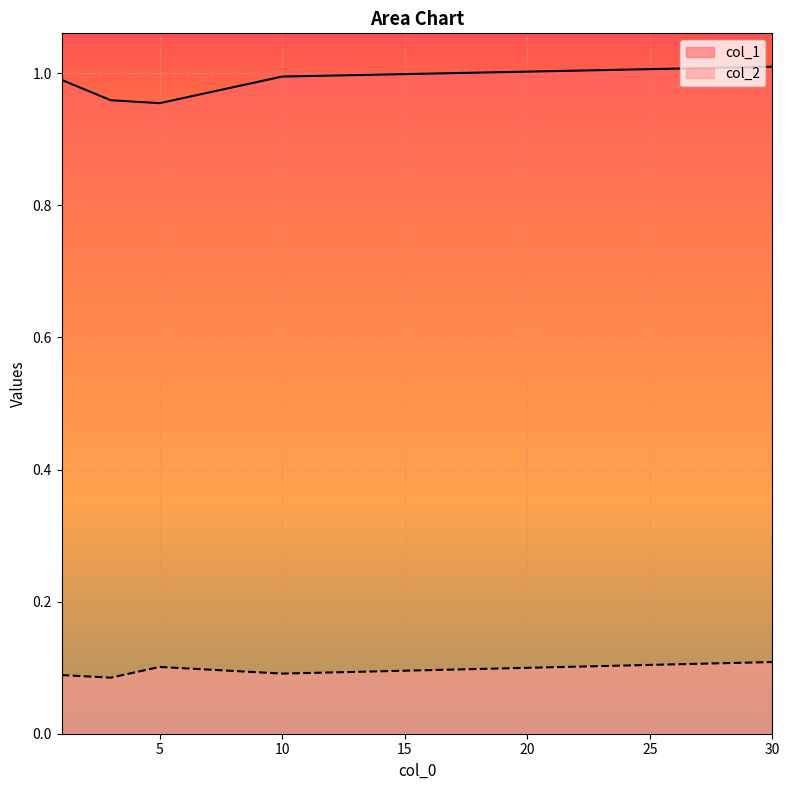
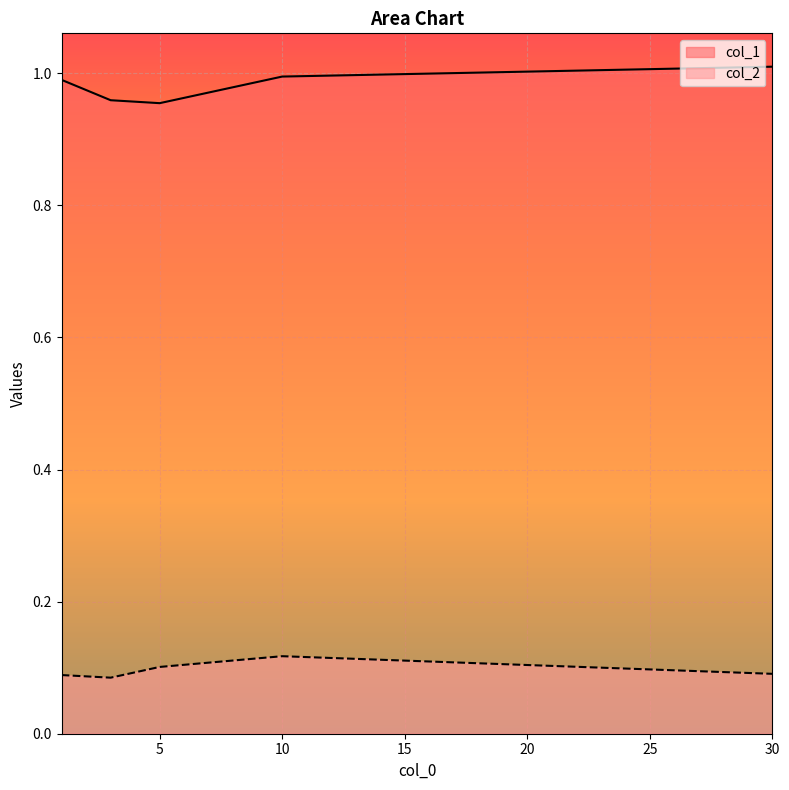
  {
    "col_1": {
      "5": 0.95,
      "10": 0.99,
      "30": 1.01
    },
    "col_2": {
      "5": 0.10,
-     "10": 0.09,
-     "30": 0.11
+     "10": 0.12,
+     "30": 0.09
    }
  }
